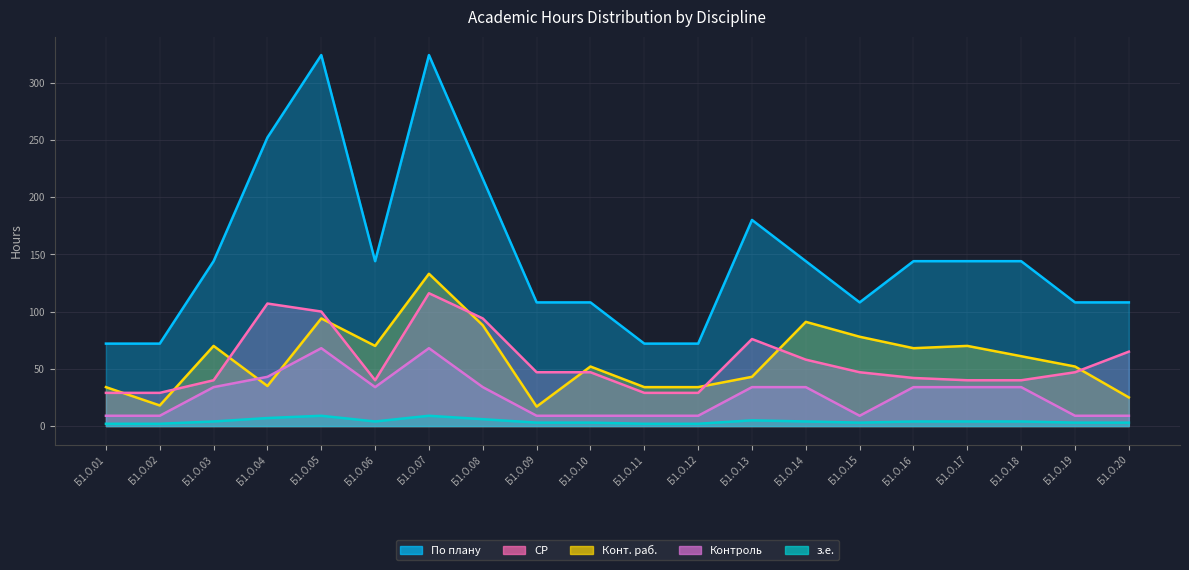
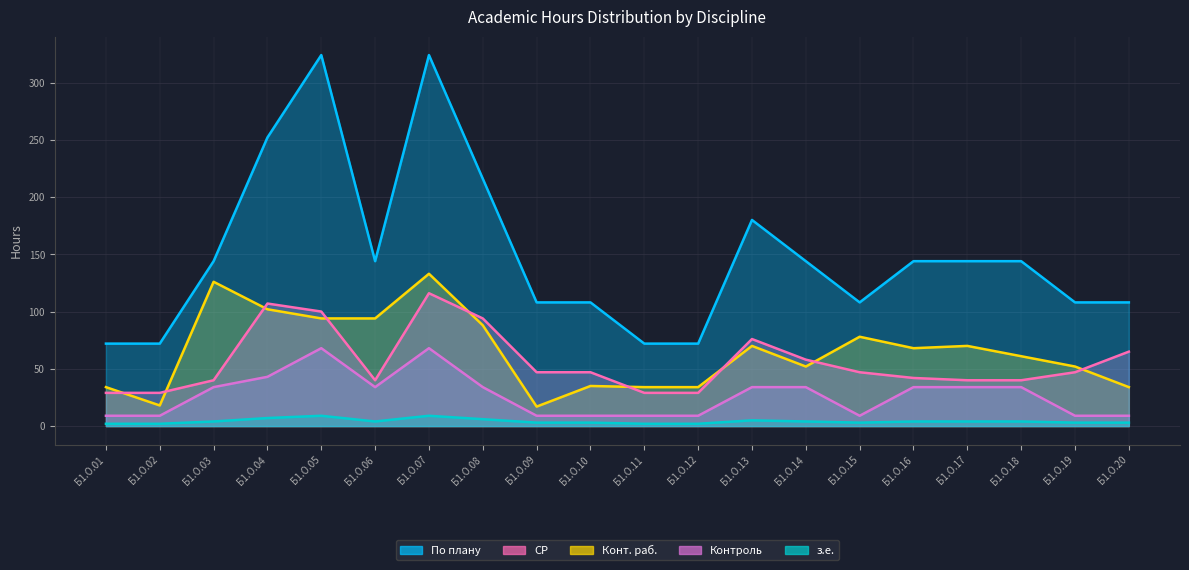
  {
    "Конт. раб.": {
      "Б1.О.01": 34,
      "Б1.О.02": 18,
-     "Б1.О.03": 70,
-     "Б1.О.04": 35,
+     "Б1.О.03": 126,
+     "Б1.О.04": 102,
      "Б1.О.05": 94,
-     "Б1.О.06": 70,
+     "Б1.О.06": 94,
      "Б1.О.07": 133,
      "Б1.О.08": 88,
      "Б1.О.09": 17,
-     "Б1.О.10": 52,
+     "Б1.О.10": 35,
      "Б1.О.11": 34,
      "Б1.О.12": 34,
-     "Б1.О.13": 43,
-     "Б1.О.14": 91,
+     "Б1.О.13": 70,
+     "Б1.О.14": 52,
      "Б1.О.15": 78,
      "Б1.О.16": 68,
      "Б1.О.17": 70,
      "Б1.О.18": 61,
      "Б1.О.19": 52,
-     "Б1.О.20": 25
+     "Б1.О.20": 34
    }
  }
